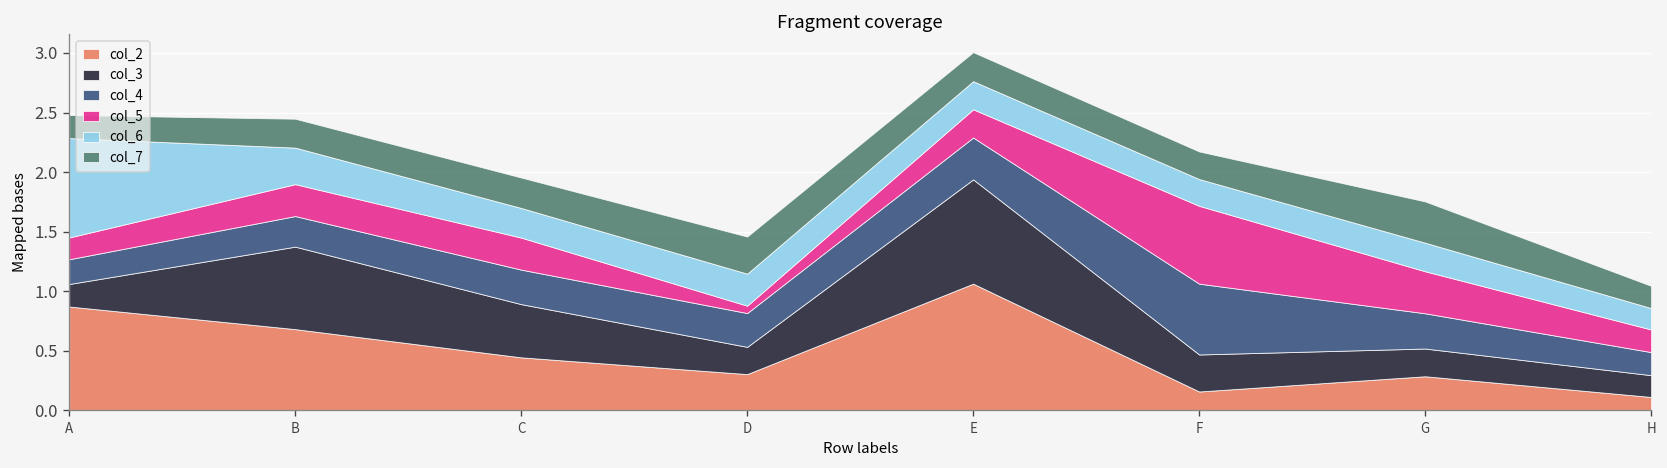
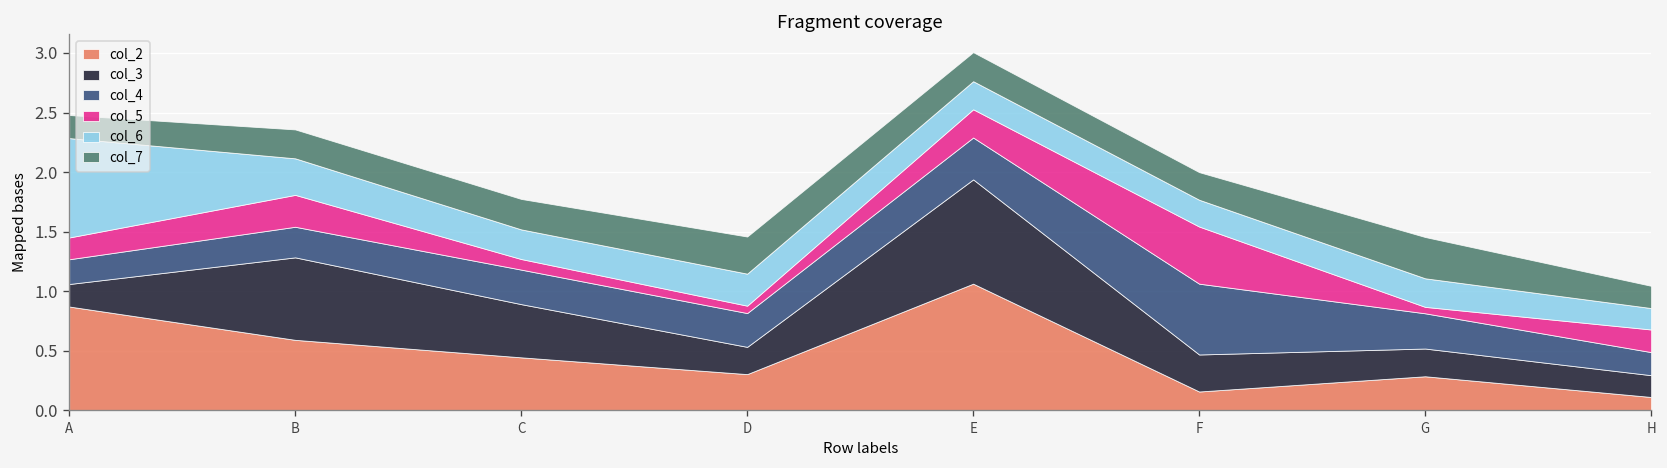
  {
    "col_2": {
      "A": 0.9,
-     "B": 0.7,
+     "B": 0.6,
      "C": 0.4,
      "D": 0.3,
      "E": 1.1,
      "F": 0.2,
      "G": 0.3,
      "H": 0.1
    },
    "col_3": {
      "A": 0.2,
      "B": 0.7,
      "C": 0.4,
      "D": 0.2,
      "E": 0.9,
      "F": 0.3,
      "G": 0.2,
      "H": 0.2
    },
    "col_5": {
      "A": 0.2,
      "B": 0.3,
-     "C": 0.3,
+     "C": 0.1,
      "D": 0.1,
      "E": 0.2,
-     "F": 0.7,
-     "G": 0.4,
+     "F": 0.5,
+     "G": 0.1,
      "H": 0.2
    },
    "col_6": {
      "A": 0.8,
      "B": 0.3,
      "C": 0.2,
      "D": 0.3,
      "E": 0.2,
      "F": 0.2,
      "G": 0.2,
      "H": 0.2
    }
  }
